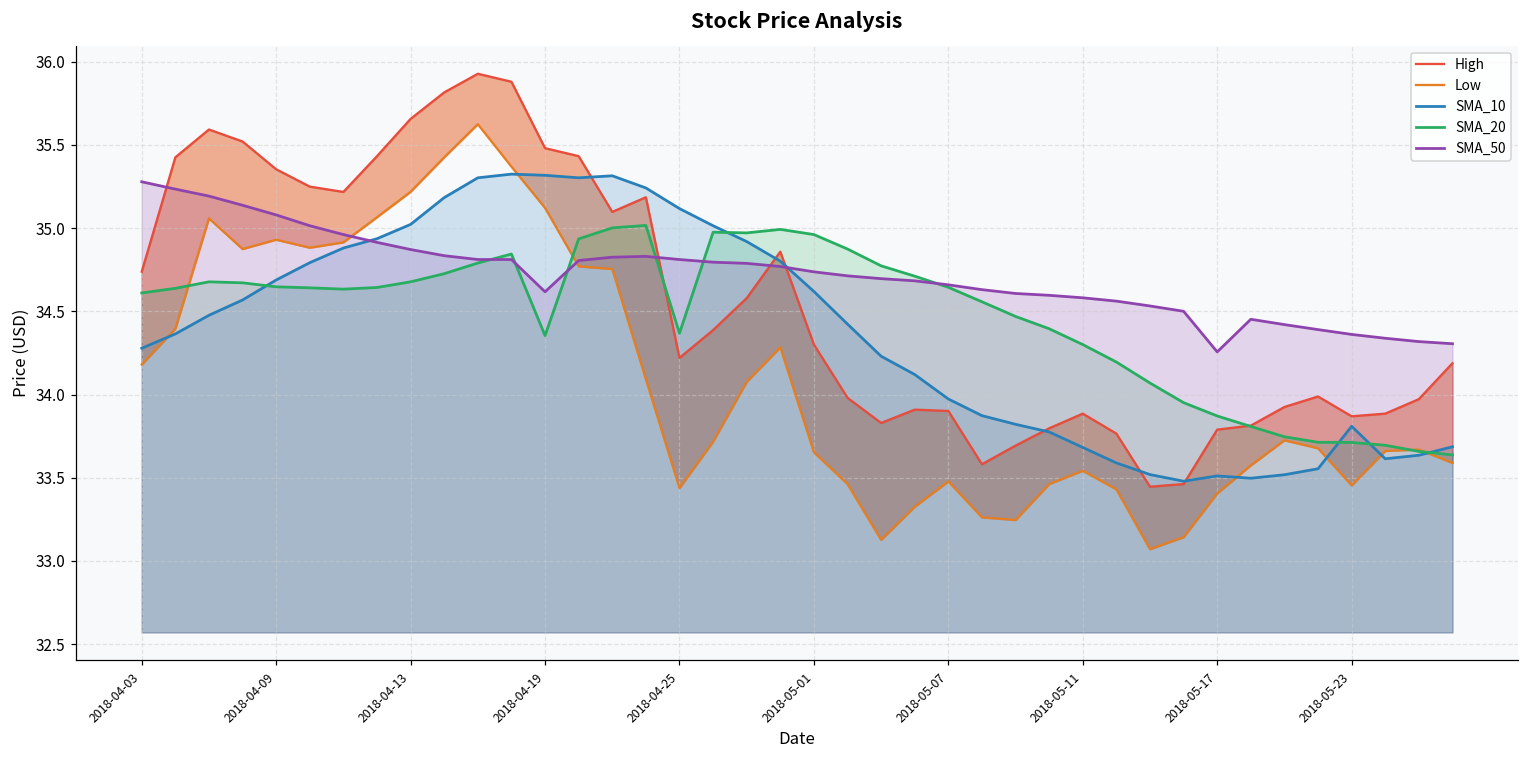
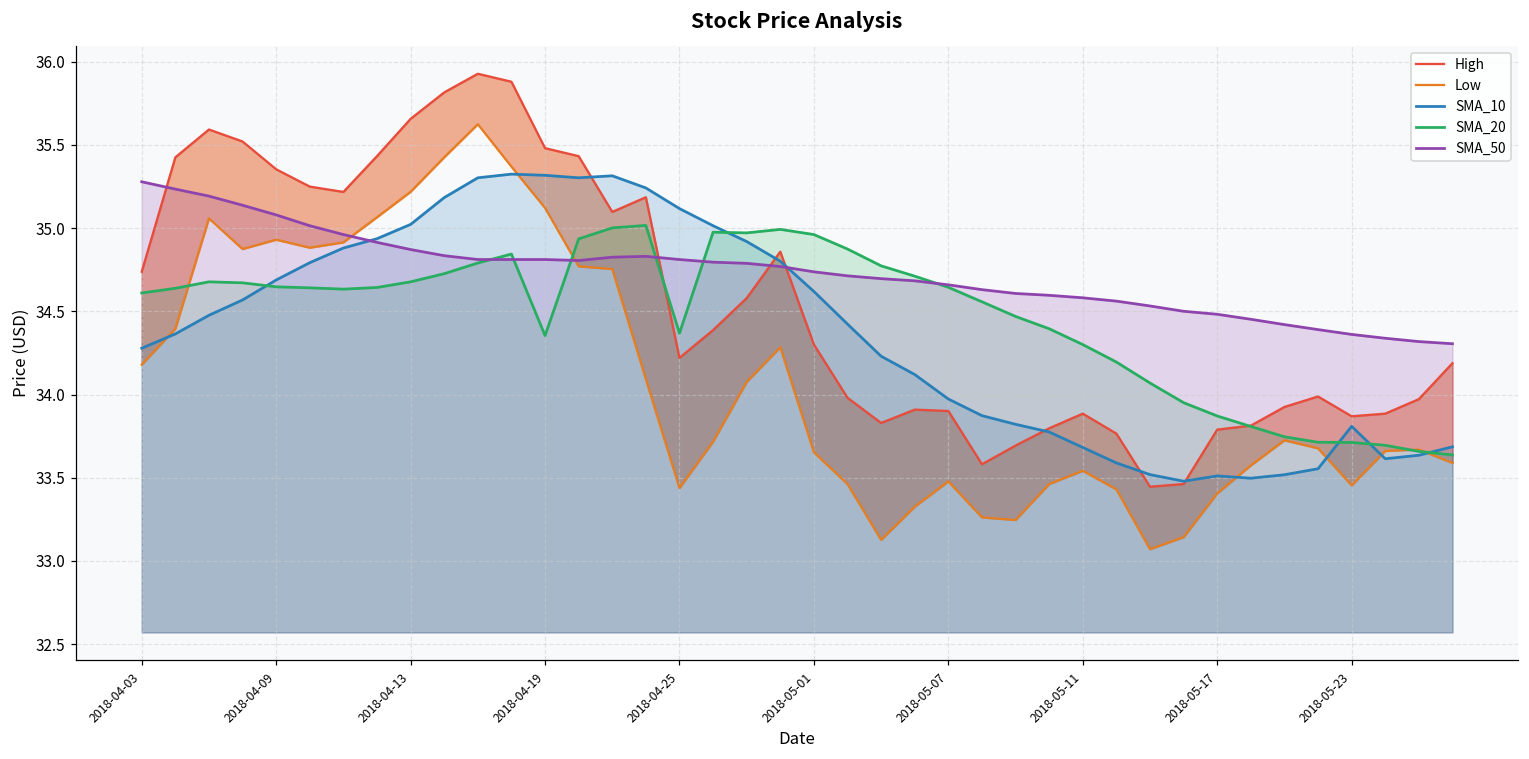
  {
    "SMA_10": {
      "2018-04-03": 34.28,
      "2018-04-09": 34.69,
      "2018-04-13": 35.02,
      "2018-04-19": 35.32,
      "2018-04-25": 35.12,
      "2018-05-01": 34.62,
      "2018-05-07": 33.97,
      "2018-05-11": 33.68,
      "2018-05-17": 33.51,
      "2018-05-23": 33.81
    },
    "SMA_20": {
      "2018-04-03": 34.61,
      "2018-04-09": 34.65,
      "2018-04-13": 34.68,
      "2018-04-19": 34.35,
      "2018-04-25": 34.37,
      "2018-05-01": 34.96,
      "2018-05-11": 34.30,
      "2018-05-17": 33.87,
      "2018-05-23": 33.71
    },
    "SMA_50": {
      "2018-04-03": 35.28,
      "2018-04-09": 35.08,
      "2018-04-13": 34.87,
-     "2018-04-19": 34.62,
+     "2018-04-19": 34.81,
      "2018-04-25": 34.81,
      "2018-05-01": 34.74,
      "2018-05-11": 34.58,
-     "2018-05-17": 34.26,
+     "2018-05-17": 34.48,
      "2018-05-23": 34.36
    }
  }
